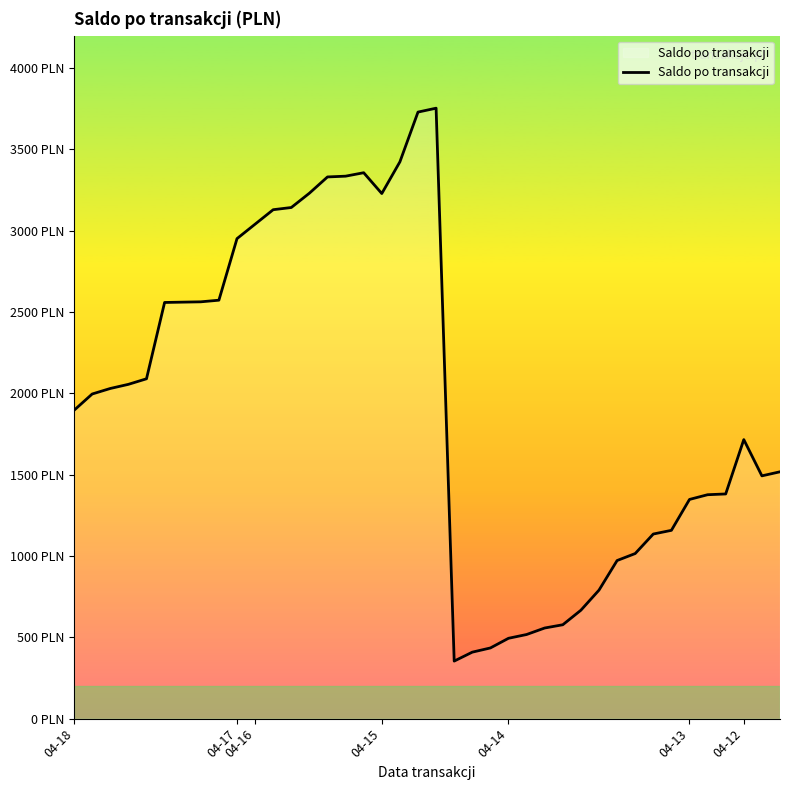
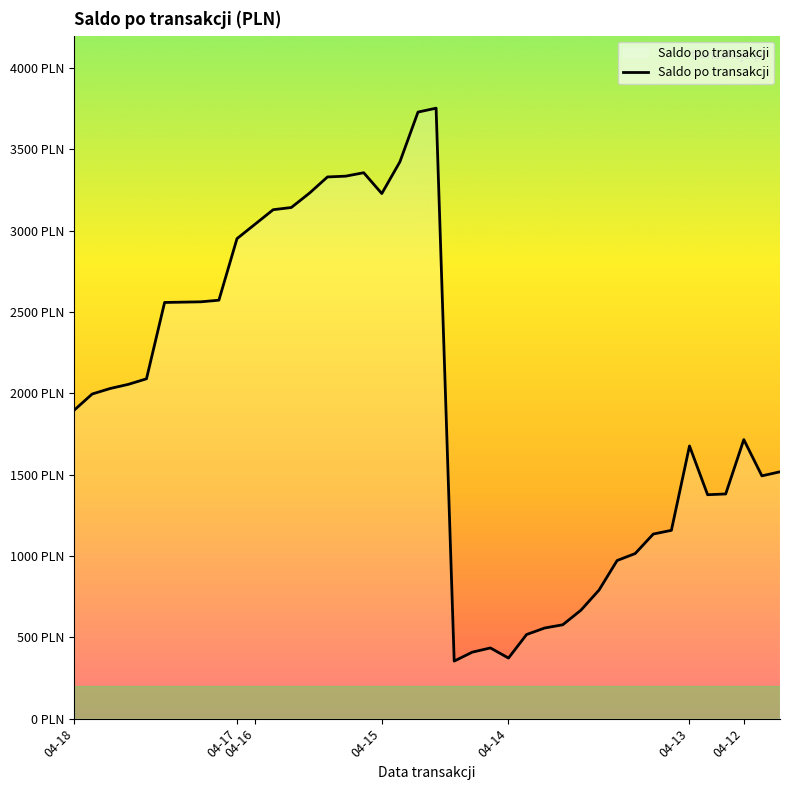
  {
    "04-18": "1900 PLN",
    "04-17": "2950 PLN",
    "04-16": "3040 PLN",
    "04-15": "3230 PLN",
-   "04-14": "490 PLN",
-   "04-13": "1350 PLN",
+   "04-14": "370 PLN",
+   "04-13": "1680 PLN",
    "04-12": "1720 PLN"
  }
